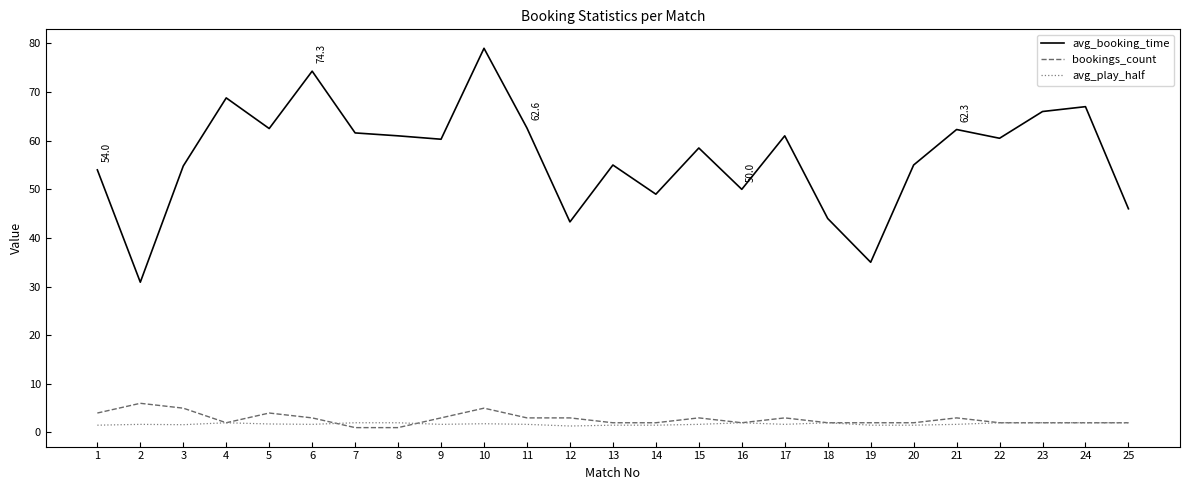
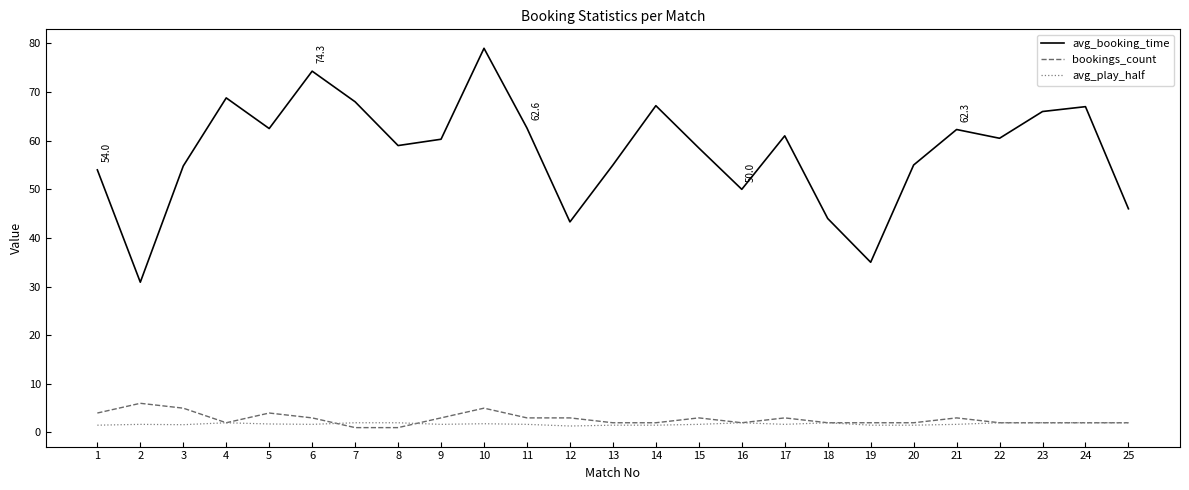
  {
    "avg_booking_time": {
      "2": 31,
      "3": 55,
      "4": 69,
      "5": 63,
-     "7": 62,
-     "8": 61,
+     "7": 68,
+     "8": 59,
      "9": 60,
      "10": 79,
      "12": 43,
      "13": 55,
-     "14": 49,
+     "14": 67,
      "15": 59,
      "17": 61,
      "18": 44,
      "19": 35,
      "20": 55,
      "22": 61,
      "23": 66,
      "24": 67,
      "25": 46
    }
  }
